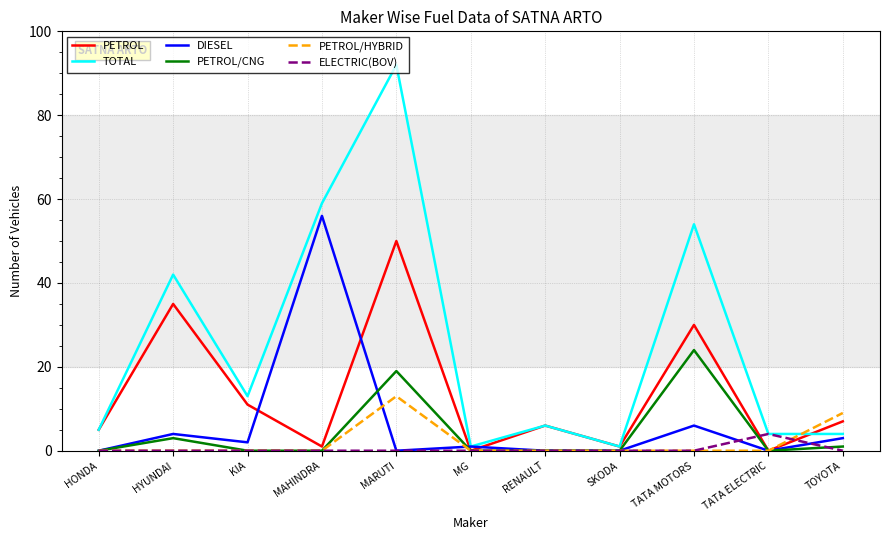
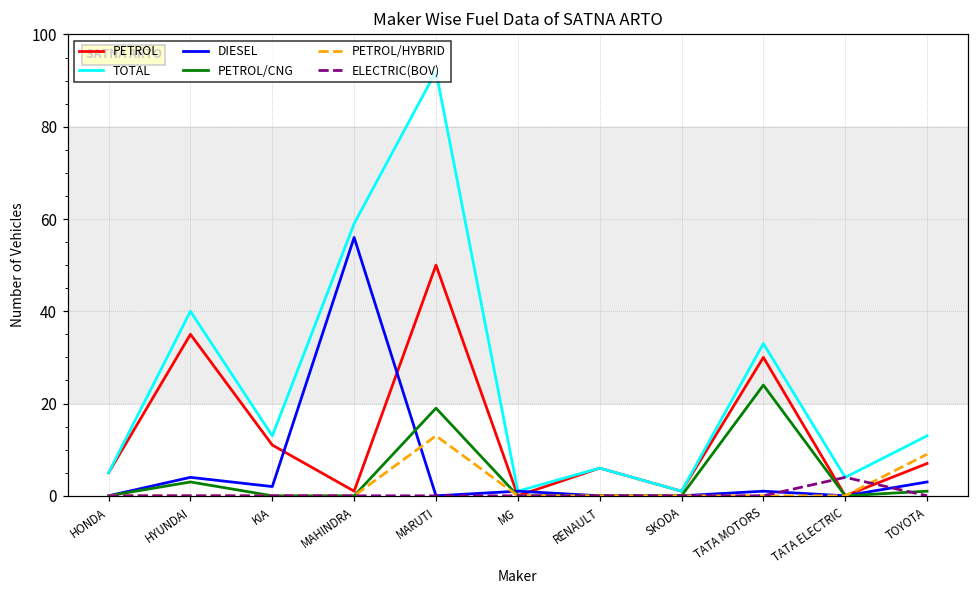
  {
    "PETROL": {
      "HYUNDAI": 35,
      "KIA": 11,
      "MAHINDRA": 1,
      "MARUTI": 50,
      "TATA MOTORS": 30,
      "TOYOTA": 7
    },
    "TOTAL": {
-     "HYUNDAI": 42,
+     "HYUNDAI": 40,
      "KIA": 13,
      "MAHINDRA": 59,
-     "TATA MOTORS": 54,
-     "TOYOTA": 4
+     "TATA MOTORS": 33,
+     "TOYOTA": 13
    },
    "DIESEL": {
      "HYUNDAI": 4,
      "KIA": 2,
      "MAHINDRA": 56,
-     "TATA MOTORS": 6,
+     "TATA MOTORS": 1,
      "TOYOTA": 3
    },
    "PETROL/CNG": {
      "HYUNDAI": 3,
      "MARUTI": 19,
      "TATA MOTORS": 24,
      "TOYOTA": 1
    },
    "PETROL/HYBRID": {
      "MARUTI": 13,
      "TOYOTA": 9
    },
    "ELECTRIC(BOV)": {
      "TOYOTA": 0
    }
  }
